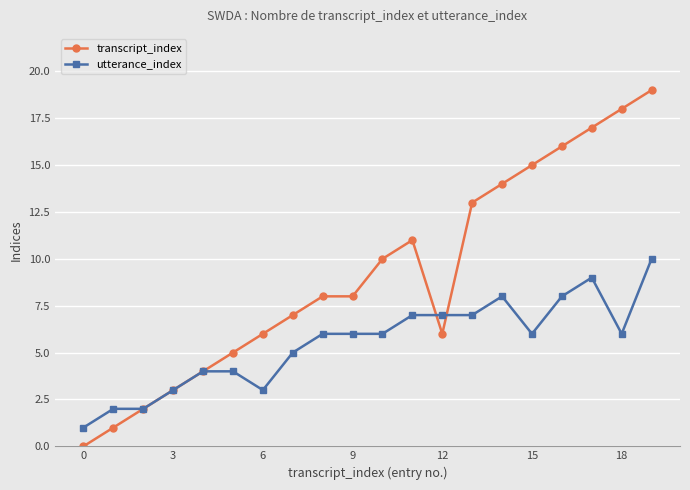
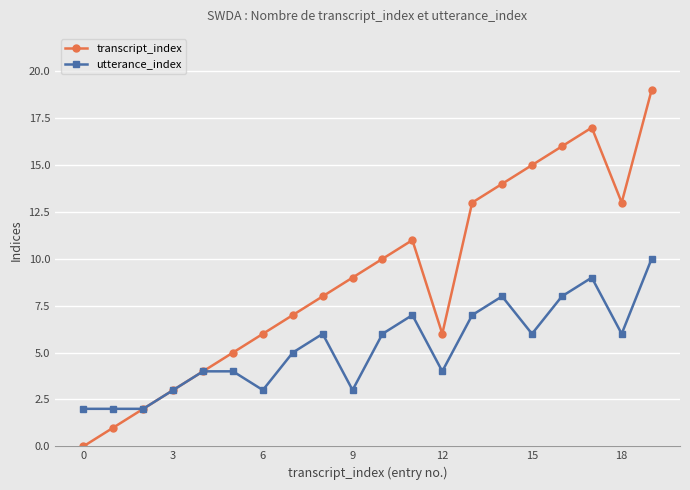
  {
    "transcript_index": {
      "0": 0,
      "6": 6,
-     "9": 8,
+     "9": 9,
      "12": 6,
      "15": 15,
-     "18": 18
+     "18": 13
    },
    "utterance_index": {
-     "0": 1,
+     "0": 2,
      "6": 3,
-     "9": 6,
-     "12": 7,
+     "9": 3,
+     "12": 4,
      "15": 6,
      "18": 6
    }
  }
